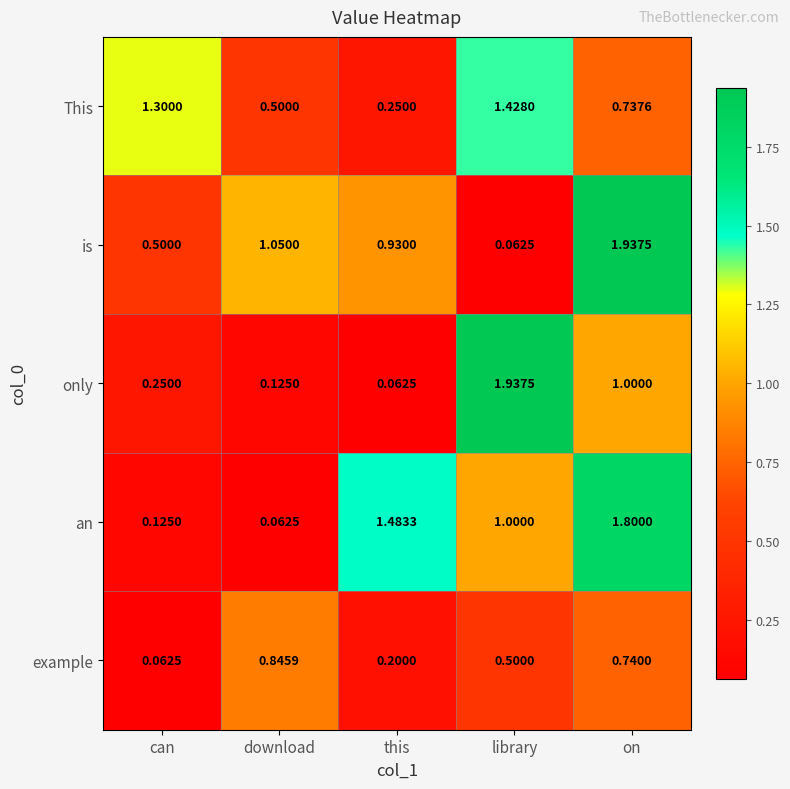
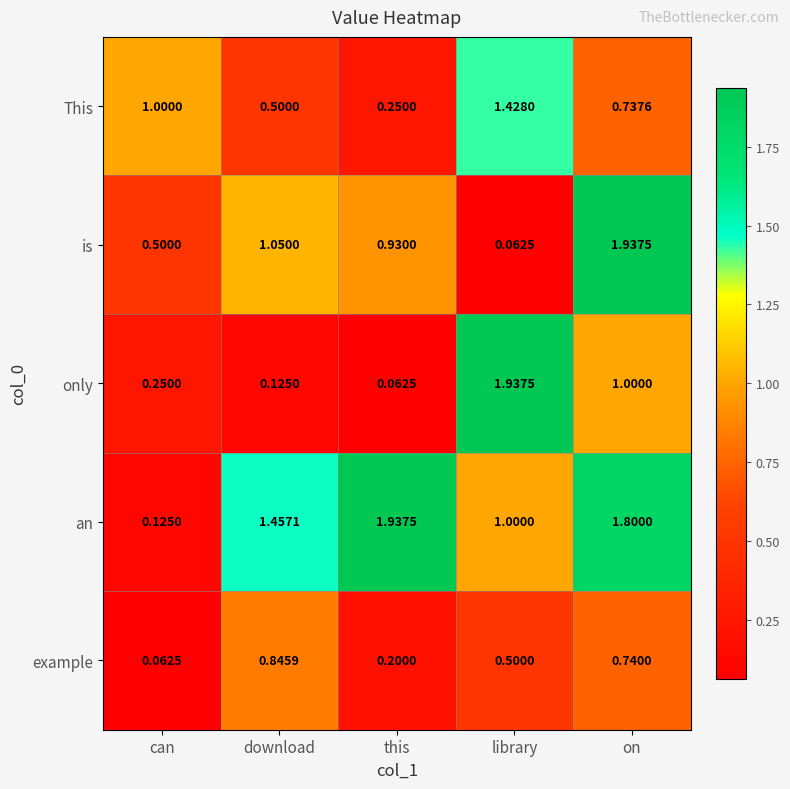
  {
    "This": {
-     "can": 1.3000,
+     "can": 1.0000,
      "download": 0.5000,
      "this": 0.2500,
      "library": 1.4280,
      "on": 0.7376
    },
    "is": {
      "can": 0.5000,
      "download": 1.0500,
      "this": 0.9300,
      "library": 0.0625,
      "on": 1.9375
    },
    "only": {
      "can": 0.2500,
      "download": 0.1250,
      "this": 0.0625,
      "library": 1.9375,
      "on": 1.0000
    },
    "an": {
      "can": 0.1250,
-     "download": 0.0625,
-     "this": 1.4833,
+     "download": 1.4571,
+     "this": 1.9375,
      "library": 1.0000,
      "on": 1.8000
    },
    "example": {
      "can": 0.0625,
      "download": 0.8459,
      "this": 0.2000,
      "library": 0.5000,
      "on": 0.7400
    }
  }
